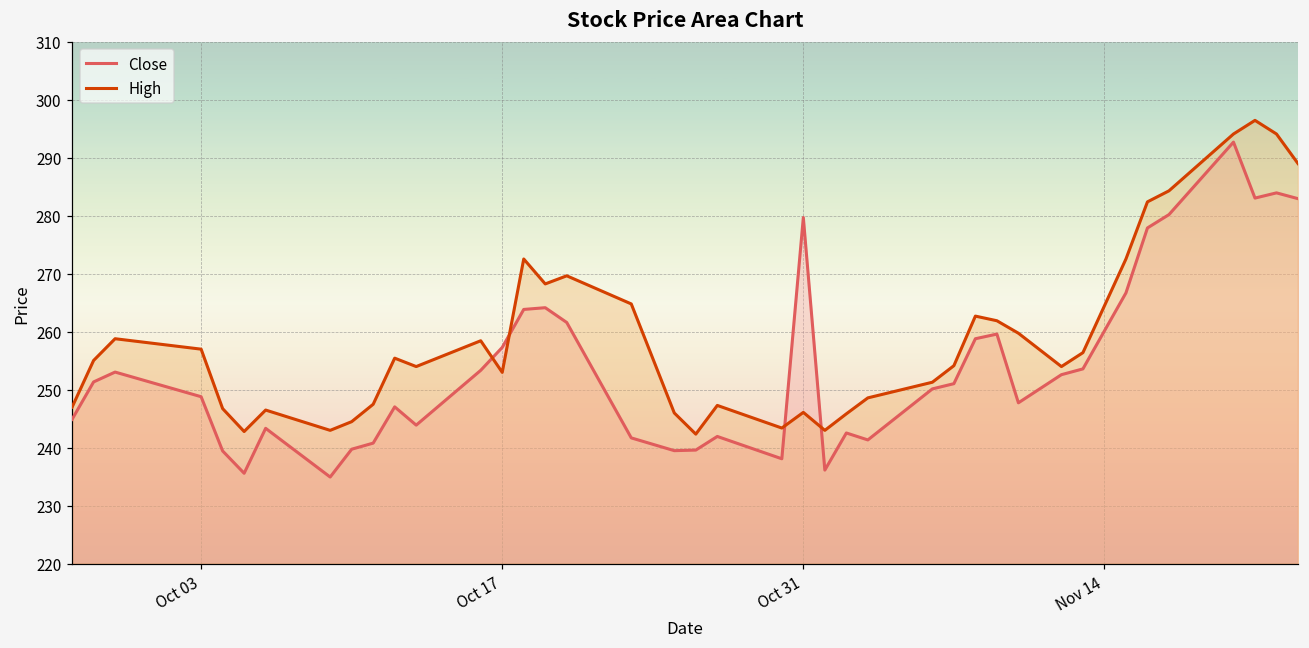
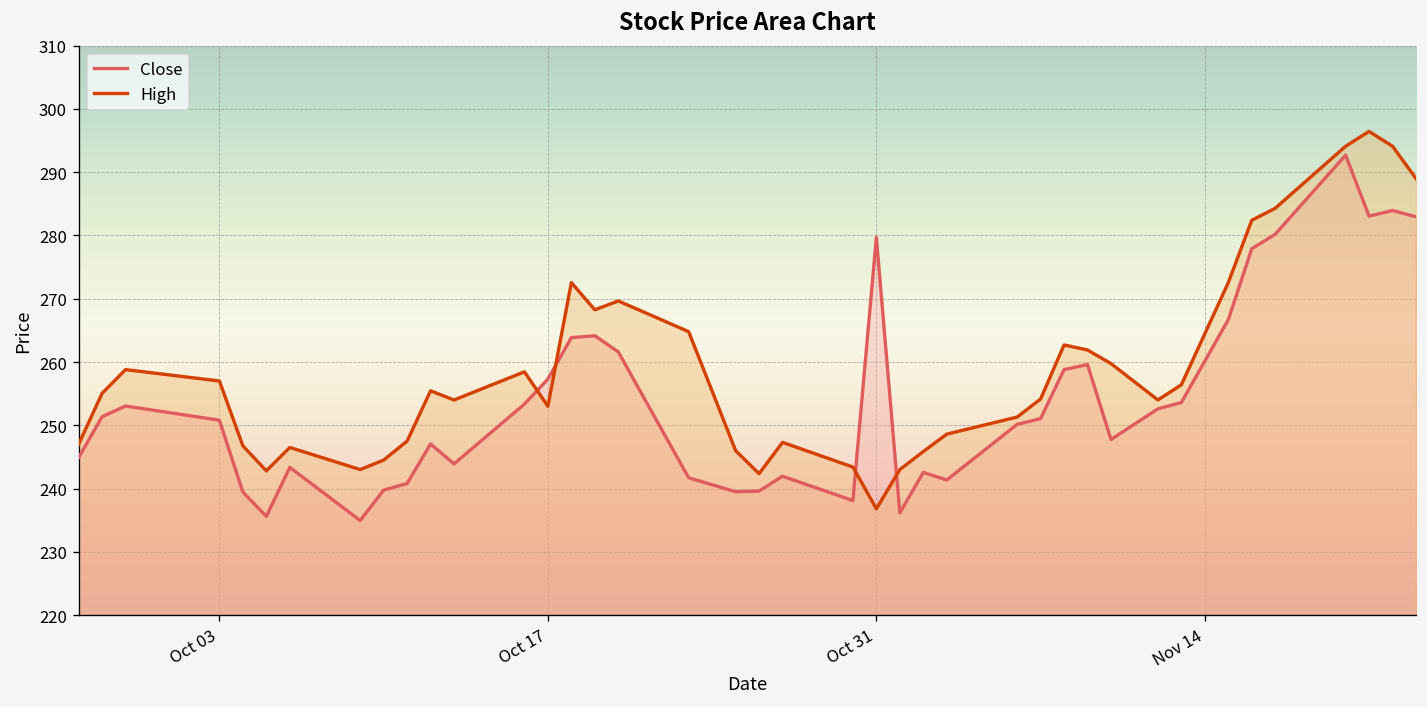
  {
    "Close": {
-     "Oct 03": 249,
+     "Oct 03": 251,
      "Oct 17": 257,
      "Oct 31": 280
    },
    "High": {
      "Oct 03": 257,
      "Oct 17": 253,
-     "Oct 31": 246
+     "Oct 31": 237
    }
  }
